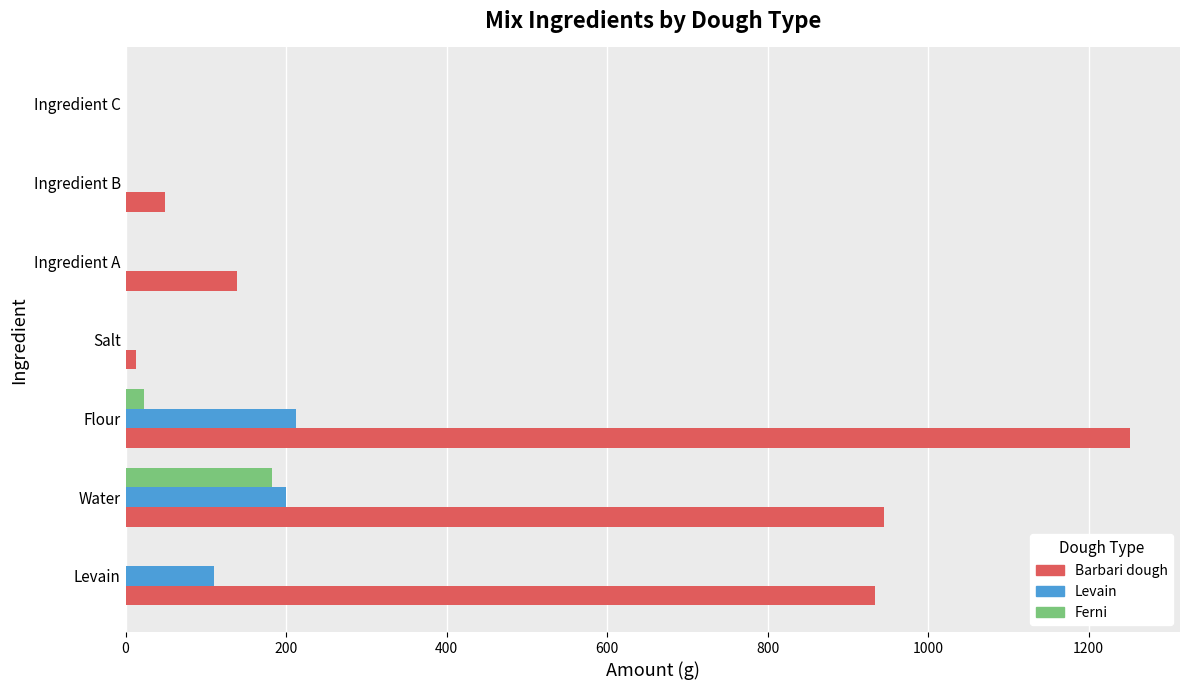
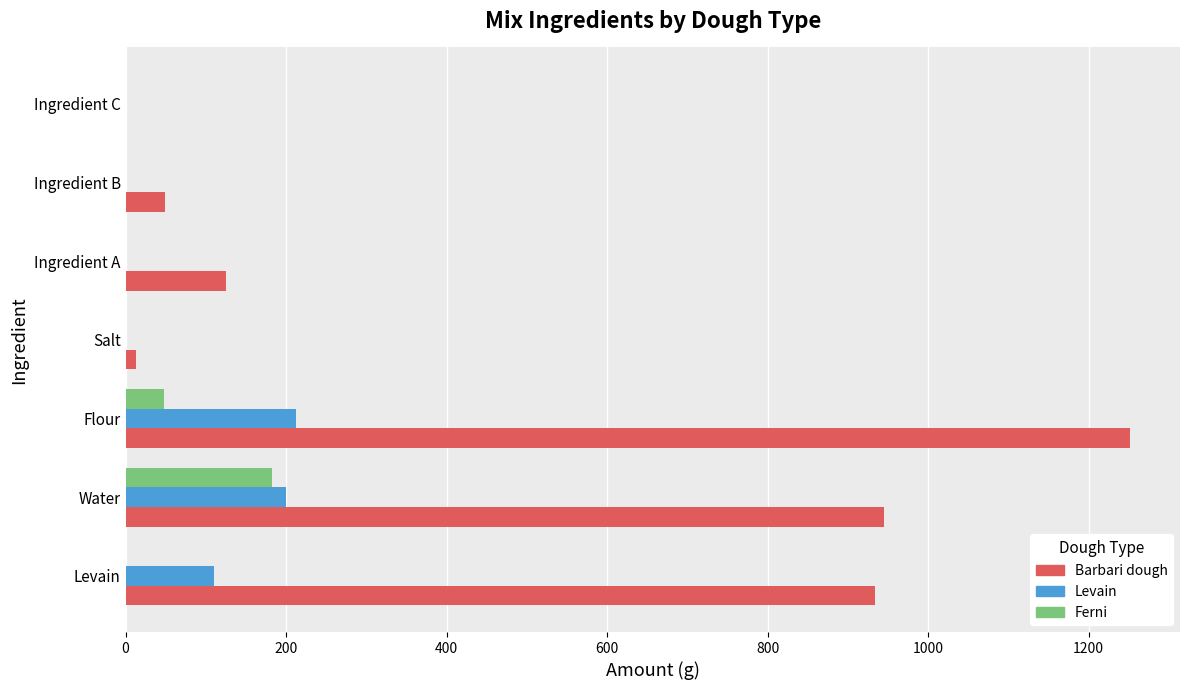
  {
    "Barbari dough": {
      "Ingredient C": 0,
      "Ingredient B": 50,
-     "Ingredient A": 140,
+     "Ingredient A": 130,
      "Salt": 10,
      "Flour": 1250,
      "Water": 950,
      "Levain": 930
    },
    "Levain": {
      "Ingredient C": 0,
      "Ingredient B": 0,
      "Ingredient A": 0,
      "Salt": 0,
      "Flour": 210,
      "Water": 200,
      "Levain": 110
    },
    "Ferni": {
      "Ingredient C": 0,
      "Ingredient B": 0,
      "Ingredient A": 0,
      "Salt": 0,
-     "Flour": 20,
+     "Flour": 50,
      "Water": 180,
      "Levain": 0
    }
  }
